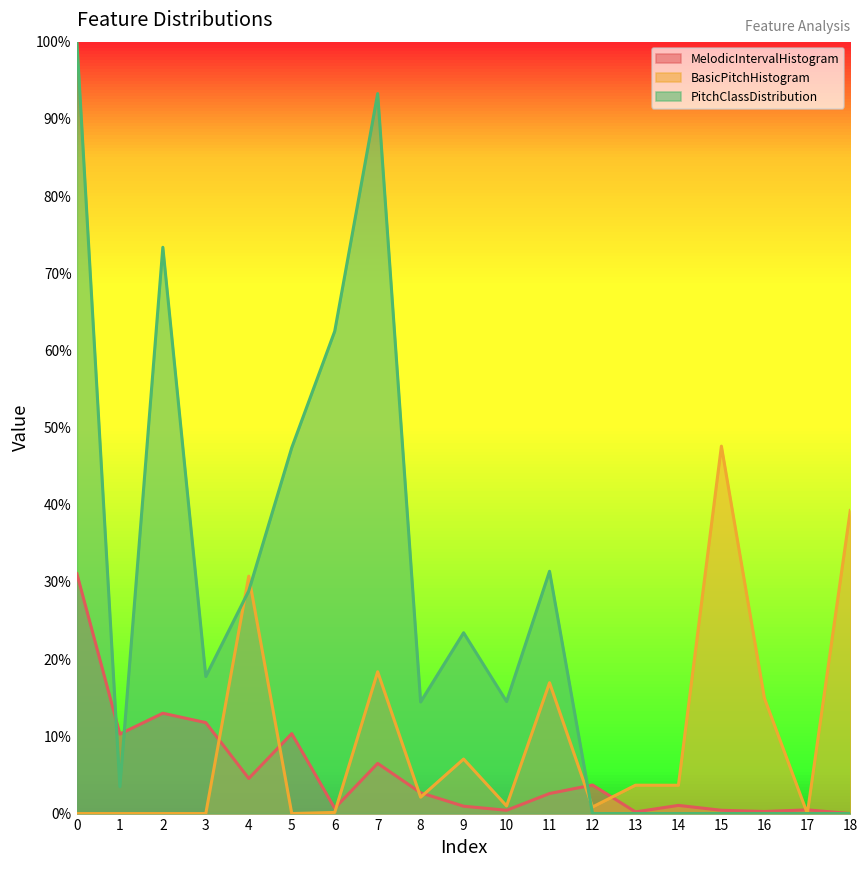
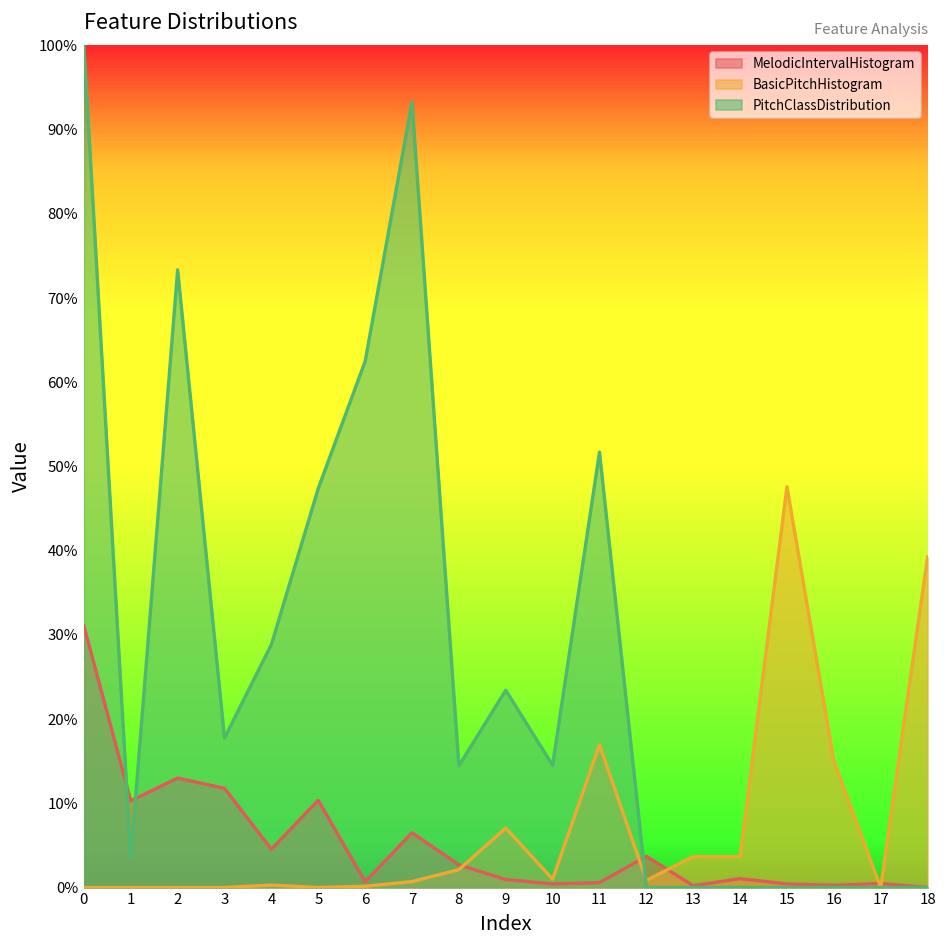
  {
    "MelodicIntervalHistogram": {
      "0": "31%",
      "1": "10%",
      "2": "13%",
      "3": "12%",
      "4": "5%",
      "5": "10%",
      "6": "1%",
      "7": "6%",
      "8": "3%",
      "9": "1%",
      "10": "0%",
-     "11": "3%",
+     "11": "1%",
      "12": "4%",
      "14": "1%",
      "15": "0%",
      "17": "0%"
    },
    "BasicPitchHistogram": {
      "0": "0%",
      "1": "0%",
      "2": "0%",
      "3": "0%",
-     "4": "31%",
+     "4": "0%",
      "5": "0%",
      "6": "0%",
-     "7": "18%",
+     "7": "1%",
      "8": "2%",
      "9": "7%",
      "10": "1%",
      "11": "17%",
      "12": "1%",
      "13": "4%",
      "14": "4%",
      "15": "48%",
      "16": "15%",
      "18": "39%"
    },
    "PitchClassDistribution": {
      "0": "100%",
      "1": "3%",
      "2": "73%",
      "3": "18%",
      "4": "29%",
      "5": "47%",
      "6": "62%",
      "7": "93%",
      "8": "14%",
      "9": "23%",
      "10": "15%",
-     "11": "31%",
+     "11": "52%",
      "12": "0%",
      "14": "0%",
      "15": "0%"
    }
  }
